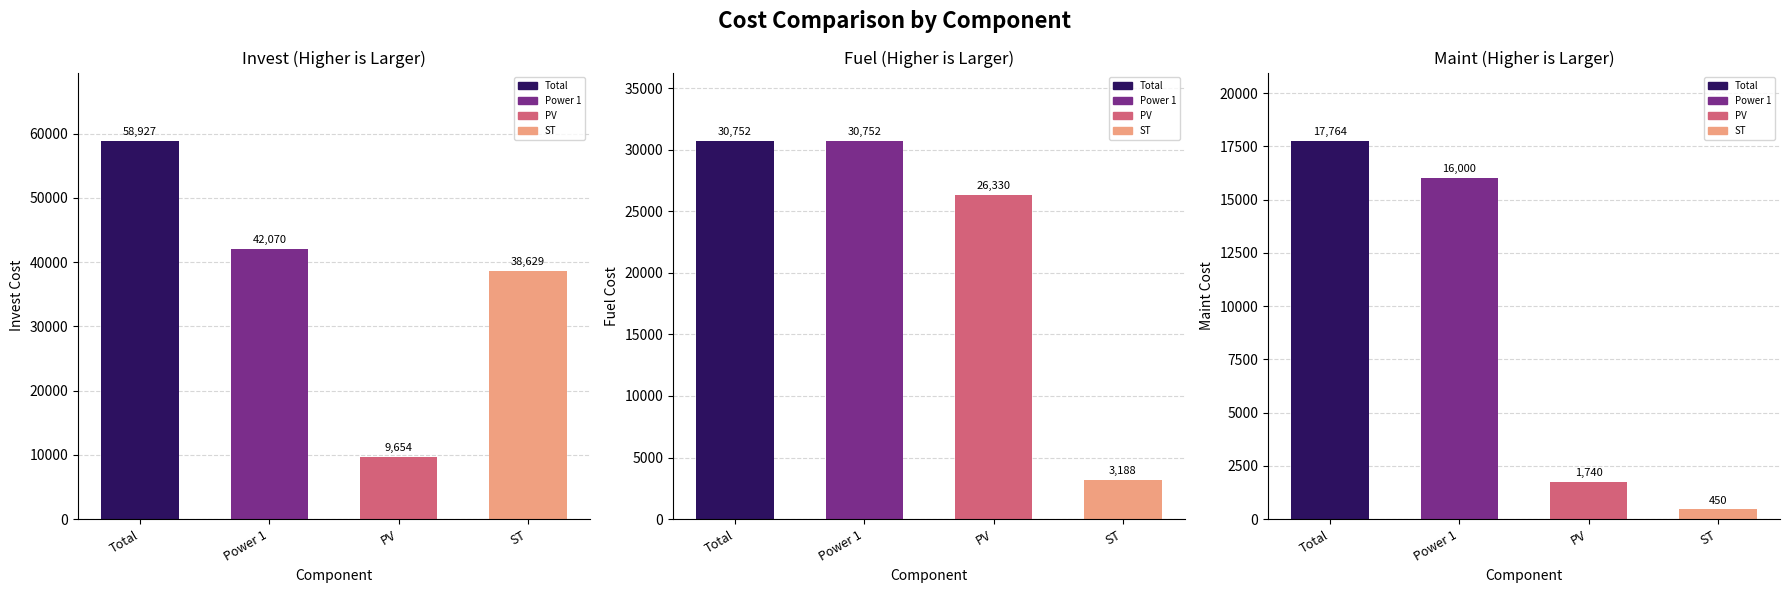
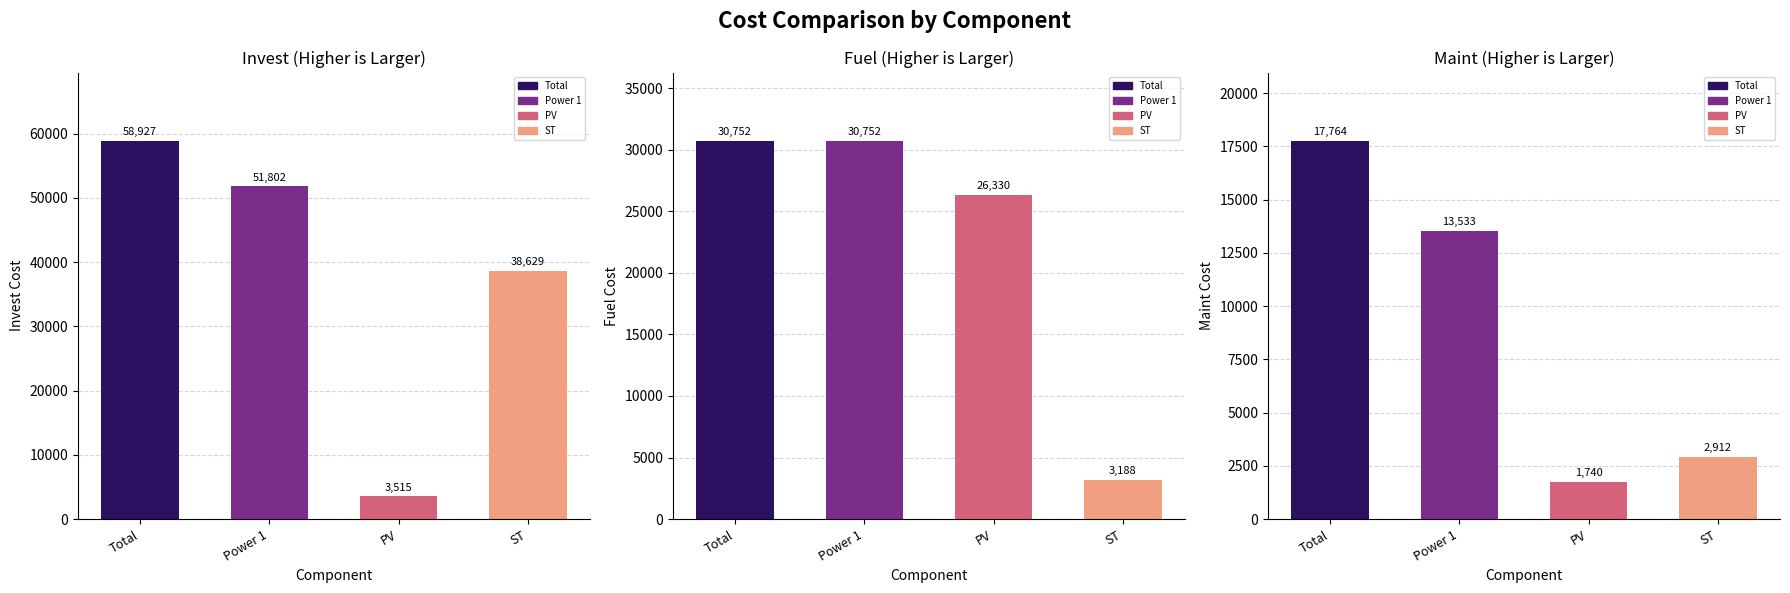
  {
    "Invest (Higher is Larger)": {
      "Total": "58,927",
-     "Power 1": "42,070",
-     "PV": "9,654",
+     "Power 1": "51,802",
+     "PV": "3,515",
      "ST": "38,629"
    },
    "Fuel (Higher is Larger)": {
      "Total": "30,752",
      "Power 1": "30,752",
      "PV": "26,330",
      "ST": "3,188"
    },
    "Maint (Higher is Larger)": {
      "Total": "17,764",
-     "Power 1": "16,000",
+     "Power 1": "13,533",
      "PV": "1,740",
-     "ST": "450"
+     "ST": "2,912"
    }
  }
